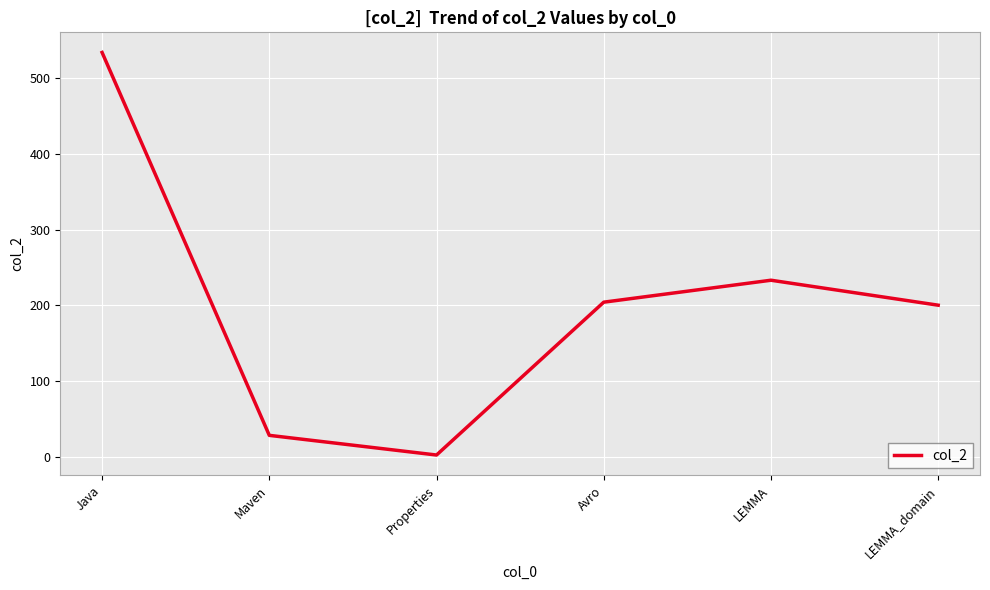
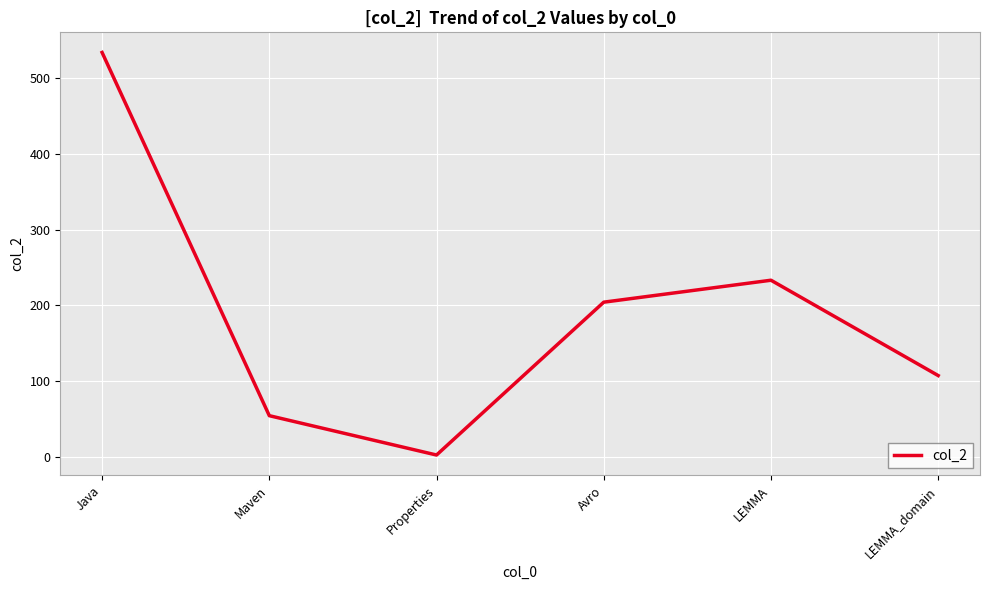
  {
    "Java": 530,
-   "Maven": 30,
+   "Maven": 50,
    "Properties": 0,
    "Avro": 200,
    "LEMMA": 230,
-   "LEMMA_domain": 200
+   "LEMMA_domain": 110
  }
